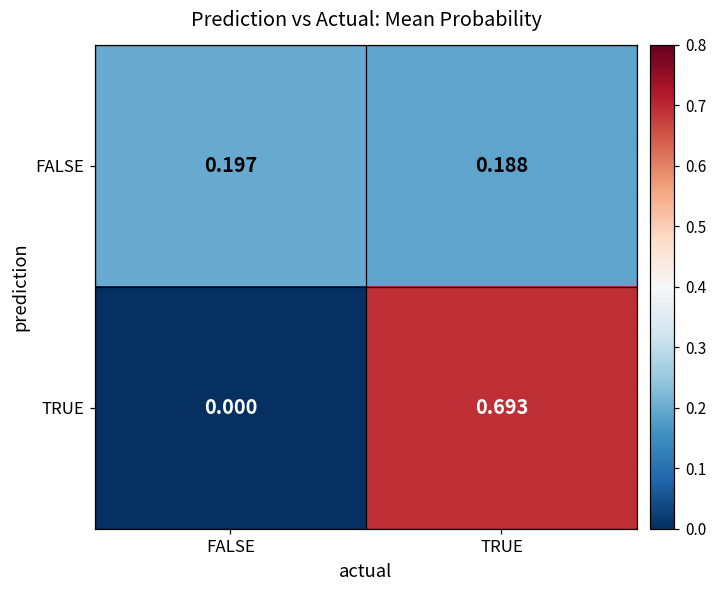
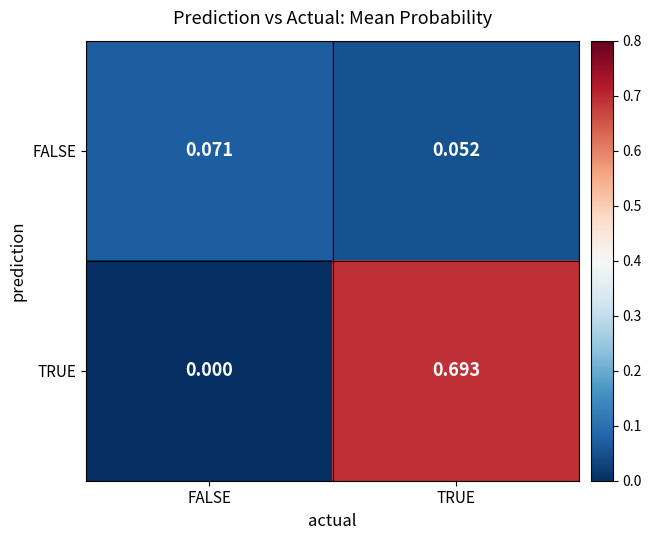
  {
    "FALSE": {
-     "FALSE": 0.197,
-     "TRUE": 0.188
+     "FALSE": 0.071,
+     "TRUE": 0.052
    },
    "TRUE": {
      "FALSE": 0.000,
      "TRUE": 0.693
    }
  }
